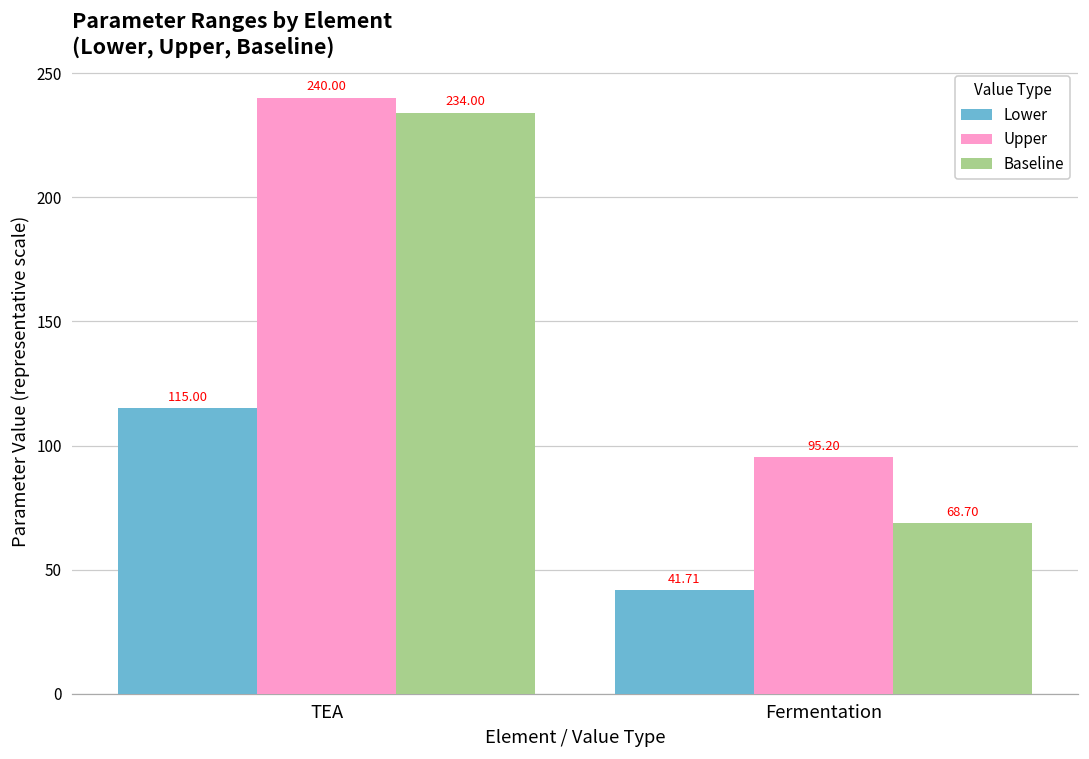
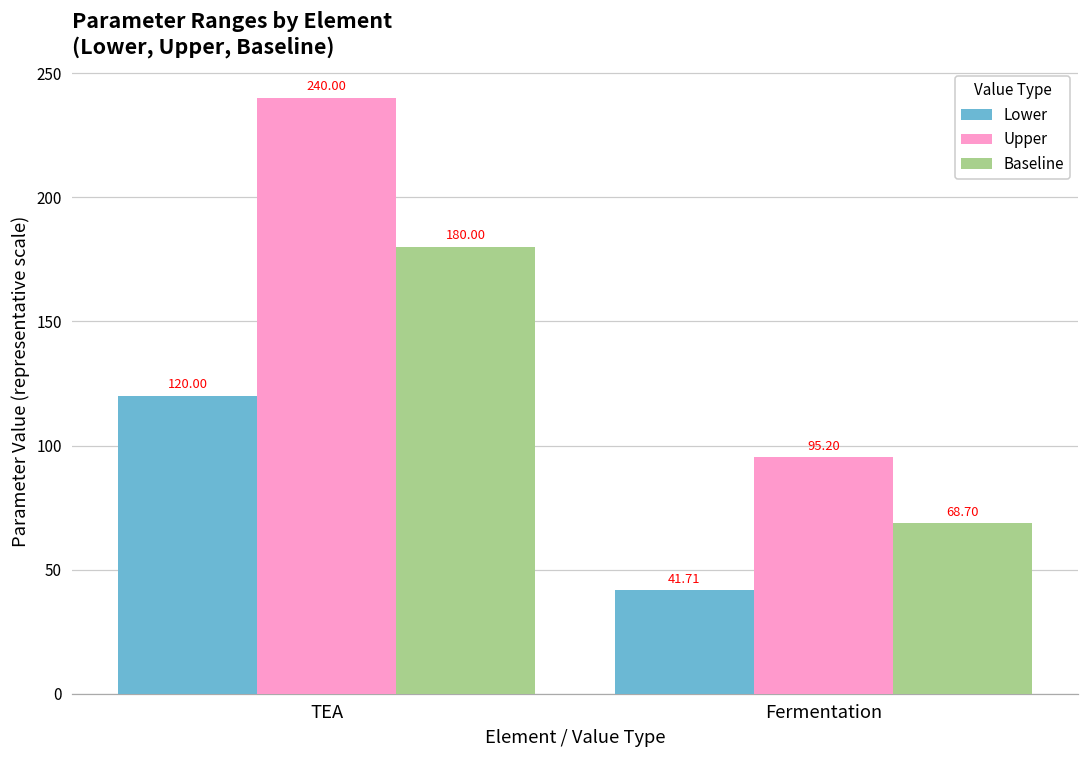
  {
    "Lower": {
-     "TEA": 115.00,
+     "TEA": 120.00,
      "Fermentation": 41.71
    },
    "Upper": {
      "TEA": 240.00,
      "Fermentation": 95.20
    },
    "Baseline": {
-     "TEA": 234.00,
+     "TEA": 180.00,
      "Fermentation": 68.70
    }
  }
